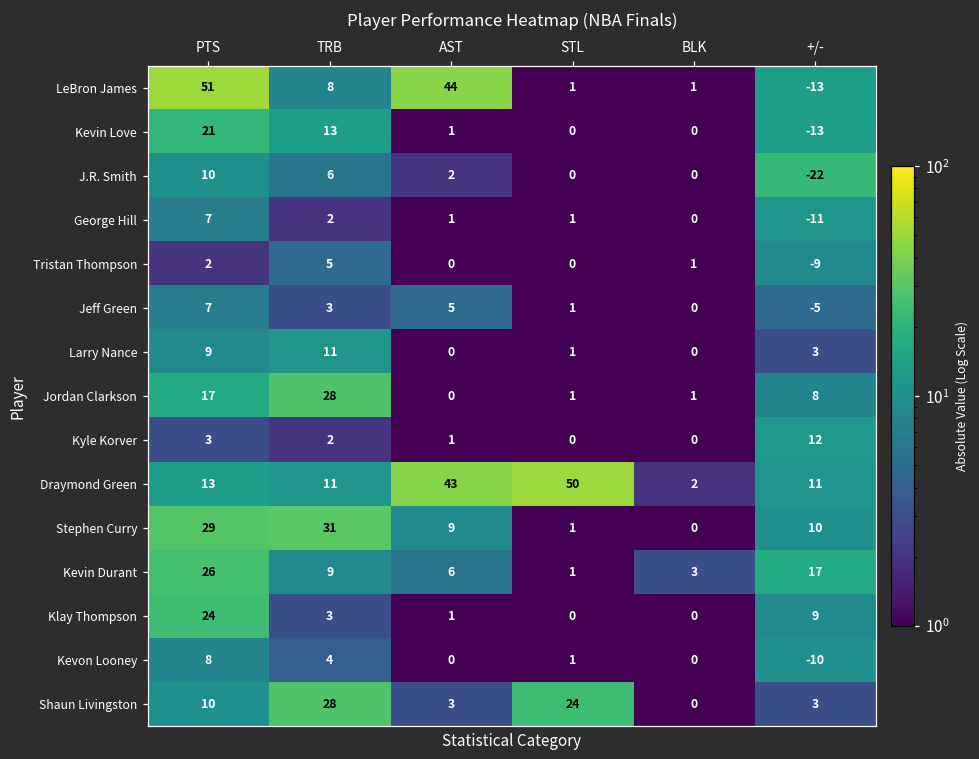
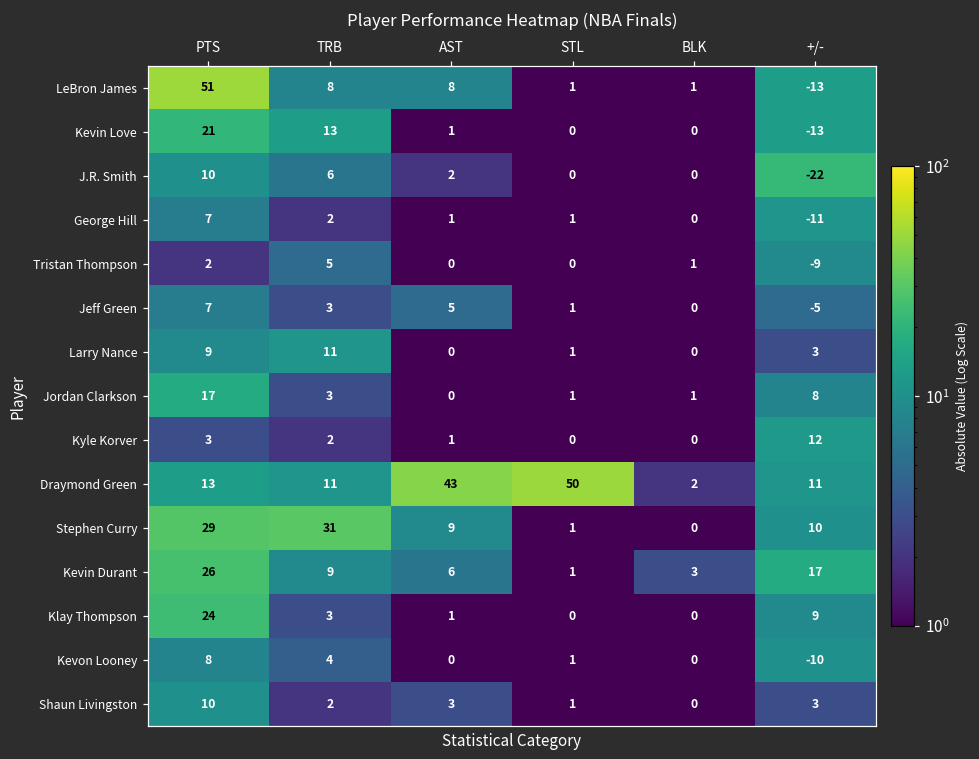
  {
    "LeBron James": {
      "PTS": 51,
      "TRB": 8,
-     "AST": 44,
+     "AST": 8,
      "STL": 1,
      "BLK": 1,
      "+/-": -13
    },
    "Kevin Love": {
      "PTS": 21,
      "TRB": 13,
      "AST": 1,
      "STL": 0,
      "BLK": 0,
      "+/-": -13
    },
    "J.R. Smith": {
      "PTS": 10,
      "TRB": 6,
      "AST": 2,
      "STL": 0,
      "BLK": 0,
      "+/-": -22
    },
    "George Hill": {
      "PTS": 7,
      "TRB": 2,
      "AST": 1,
      "STL": 1,
      "BLK": 0,
      "+/-": -11
    },
    "Tristan Thompson": {
      "PTS": 2,
      "TRB": 5,
      "AST": 0,
      "STL": 0,
      "BLK": 1,
      "+/-": -9
    },
    "Jeff Green": {
      "PTS": 7,
      "TRB": 3,
      "AST": 5,
      "STL": 1,
      "BLK": 0,
      "+/-": -5
    },
    "Larry Nance": {
      "PTS": 9,
      "TRB": 11,
      "AST": 0,
      "STL": 1,
      "BLK": 0,
      "+/-": 3
    },
    "Jordan Clarkson": {
      "PTS": 17,
-     "TRB": 28,
+     "TRB": 3,
      "AST": 0,
      "STL": 1,
      "BLK": 1,
      "+/-": 8
    },
    "Kyle Korver": {
      "PTS": 3,
      "TRB": 2,
      "AST": 1,
      "STL": 0,
      "BLK": 0,
      "+/-": 12
    },
    "Draymond Green": {
      "PTS": 13,
      "TRB": 11,
      "AST": 43,
      "STL": 50,
      "BLK": 2,
      "+/-": 11
    },
    "Stephen Curry": {
      "PTS": 29,
      "TRB": 31,
      "AST": 9,
      "STL": 1,
      "BLK": 0,
      "+/-": 10
    },
    "Kevin Durant": {
      "PTS": 26,
      "TRB": 9,
      "AST": 6,
      "STL": 1,
      "BLK": 3,
      "+/-": 17
    },
    "Klay Thompson": {
      "PTS": 24,
      "TRB": 3,
      "AST": 1,
      "STL": 0,
      "BLK": 0,
      "+/-": 9
    },
    "Kevon Looney": {
      "PTS": 8,
      "TRB": 4,
      "AST": 0,
      "STL": 1,
      "BLK": 0,
      "+/-": -10
    },
    "Shaun Livingston": {
      "PTS": 10,
-     "TRB": 28,
+     "TRB": 2,
      "AST": 3,
-     "STL": 24,
+     "STL": 1,
      "BLK": 0,
      "+/-": 3
    }
  }
